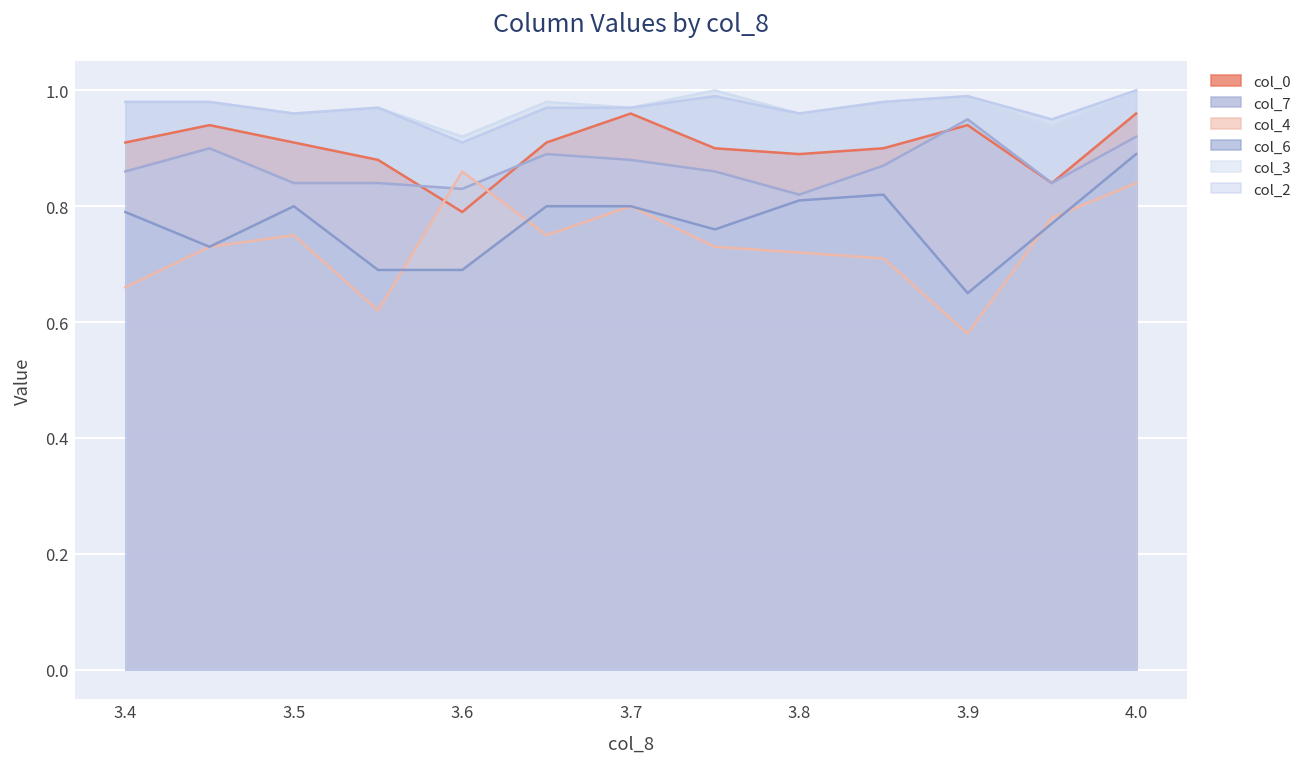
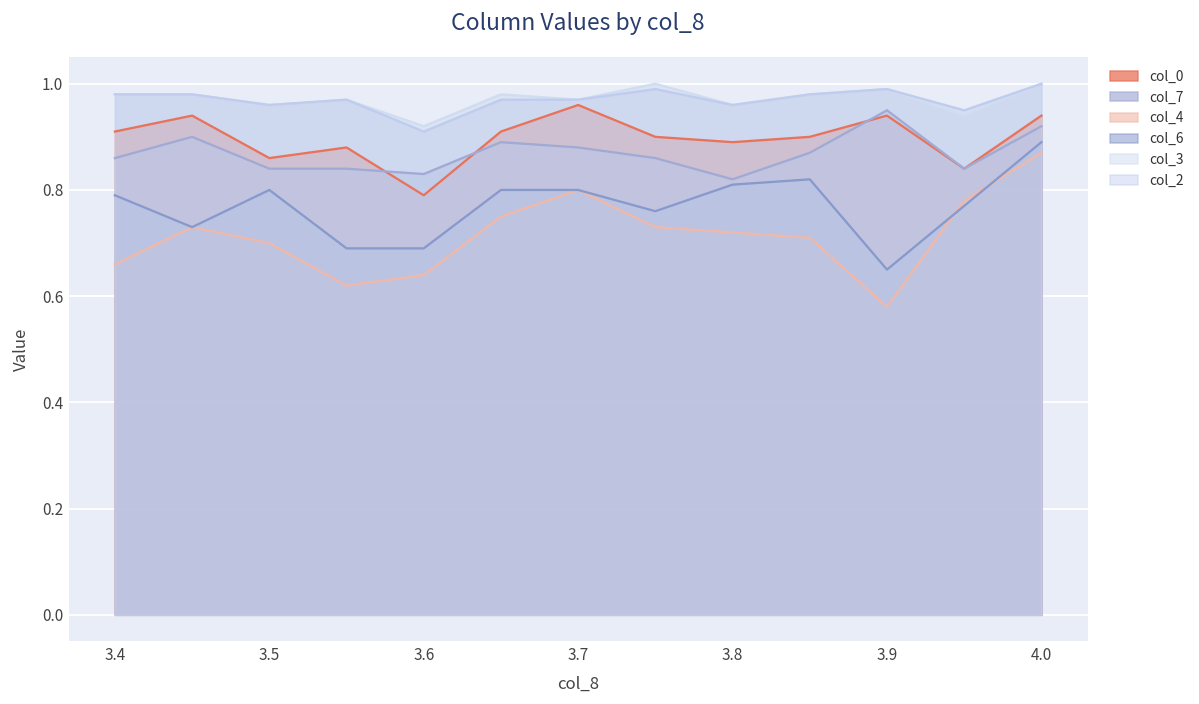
  {
    "col_0": {
      "3.4": 0.91,
-     "3.5": 0.91,
+     "3.5": 0.86,
      "3.6": 0.79,
      "3.7": 0.96,
      "3.8": 0.89,
      "3.9": 0.94,
-     "4.0": 0.96
+     "4.0": 0.94
    },
    "col_4": {
      "3.4": 0.66,
-     "3.5": 0.75,
-     "3.6": 0.86,
+     "3.5": 0.70,
+     "3.6": 0.64,
      "3.8": 0.72,
      "3.9": 0.58,
-     "4.0": 0.84
+     "4.0": 0.87
    }
  }
